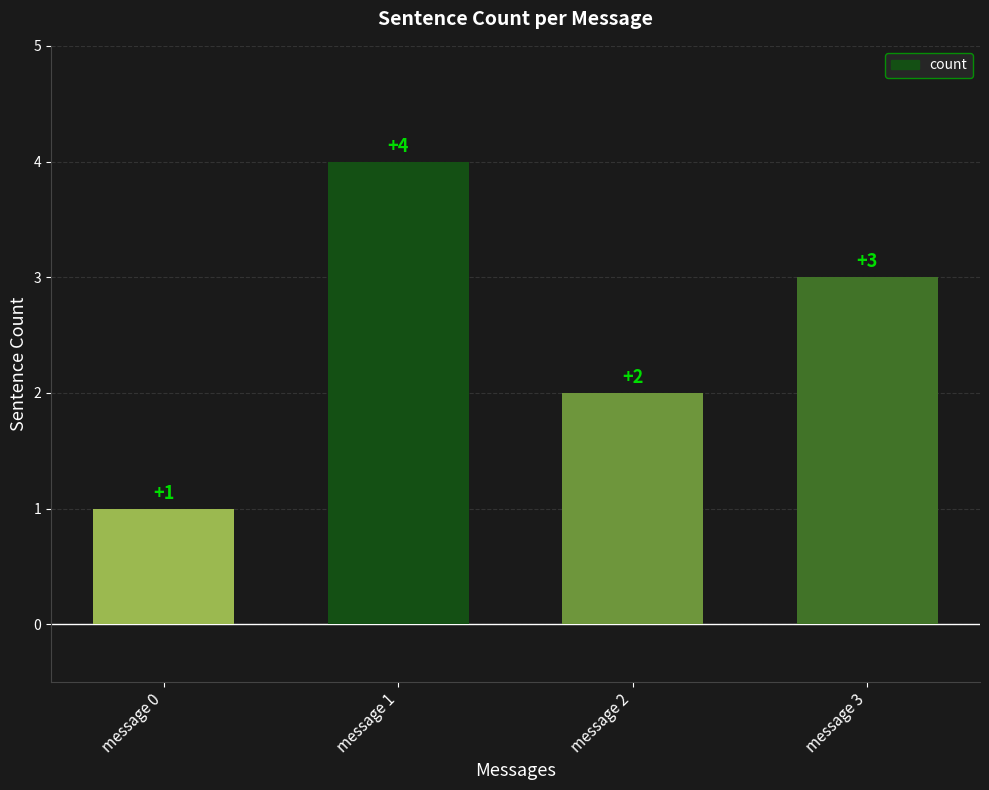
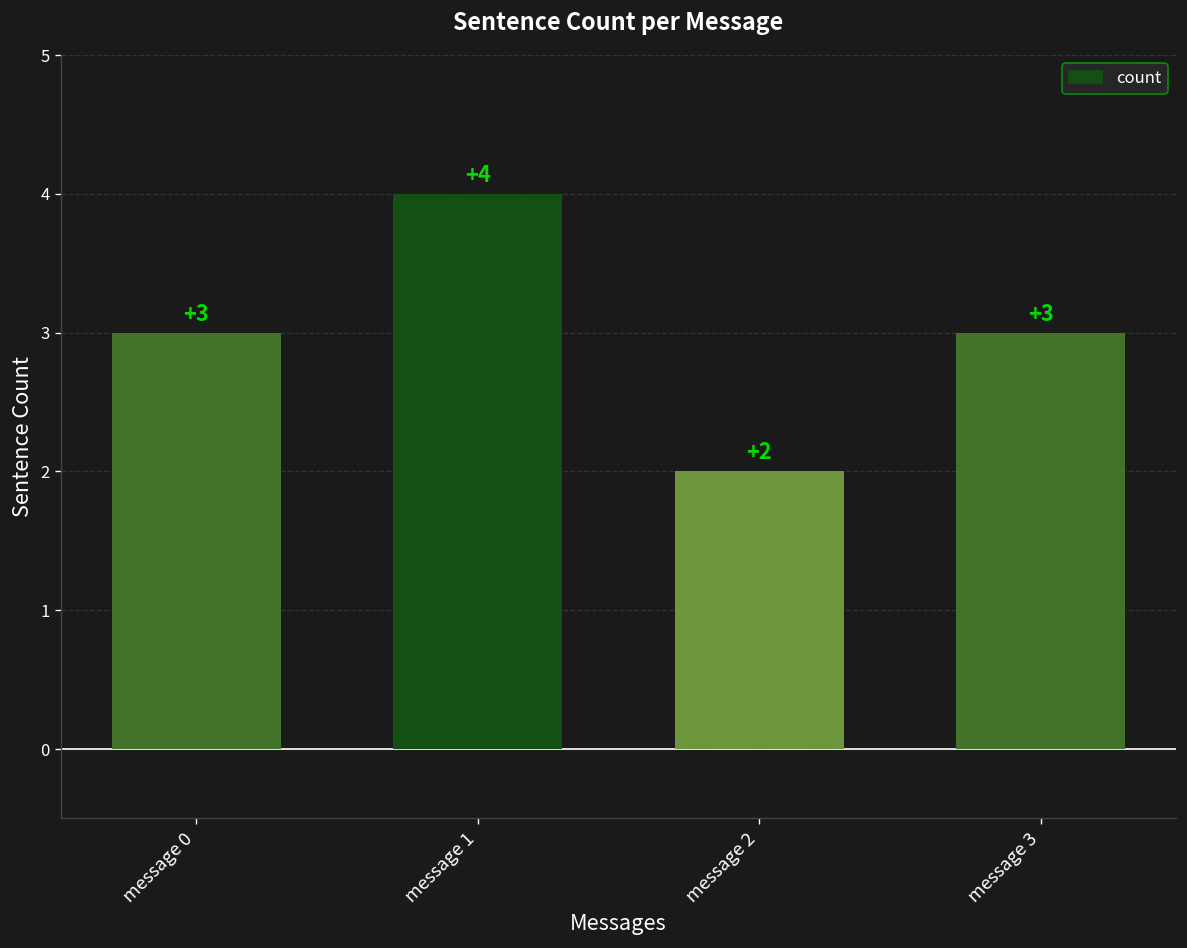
  {
-   "message 0": "+1",
+   "message 0": "+3",
    "message 1": "+4",
    "message 2": "+2",
    "message 3": "+3"
  }
